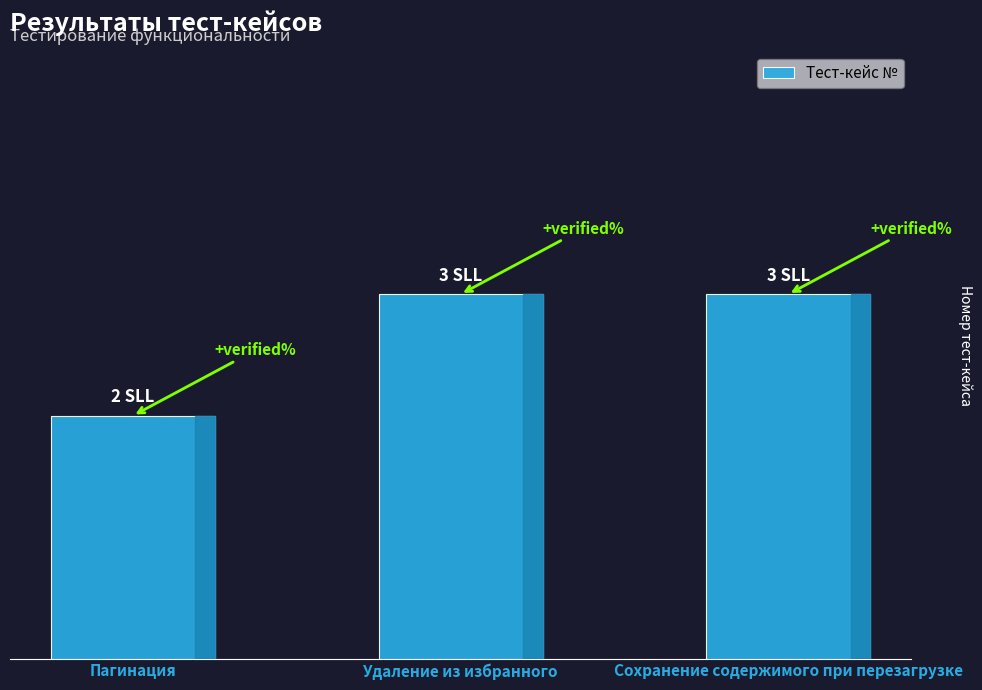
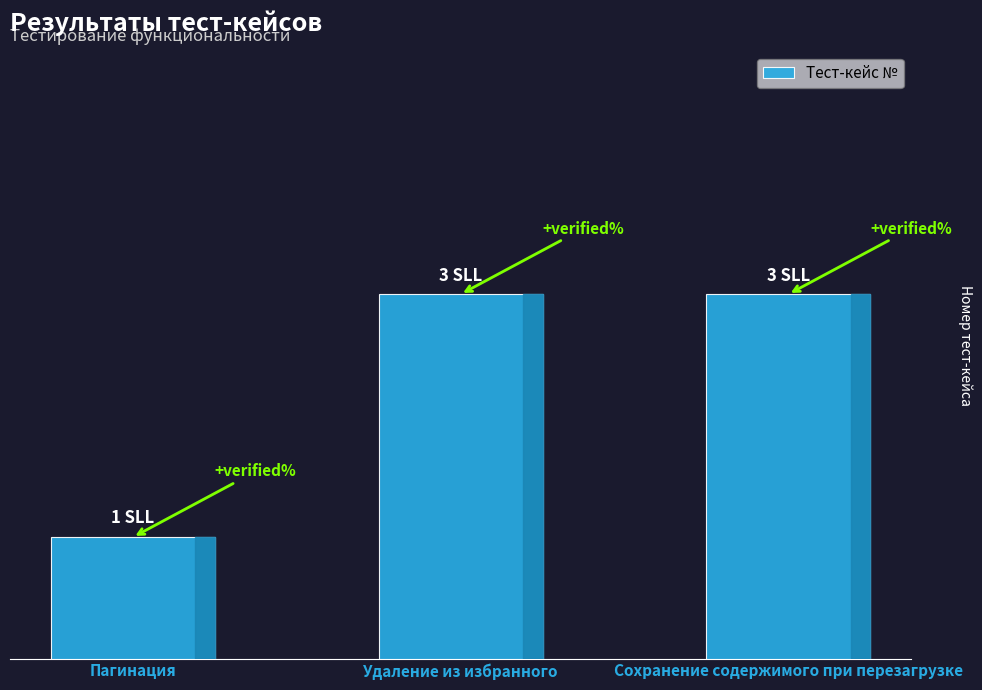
  {
-   "Пагинация": 2
+   "Пагинация": 1
  }
